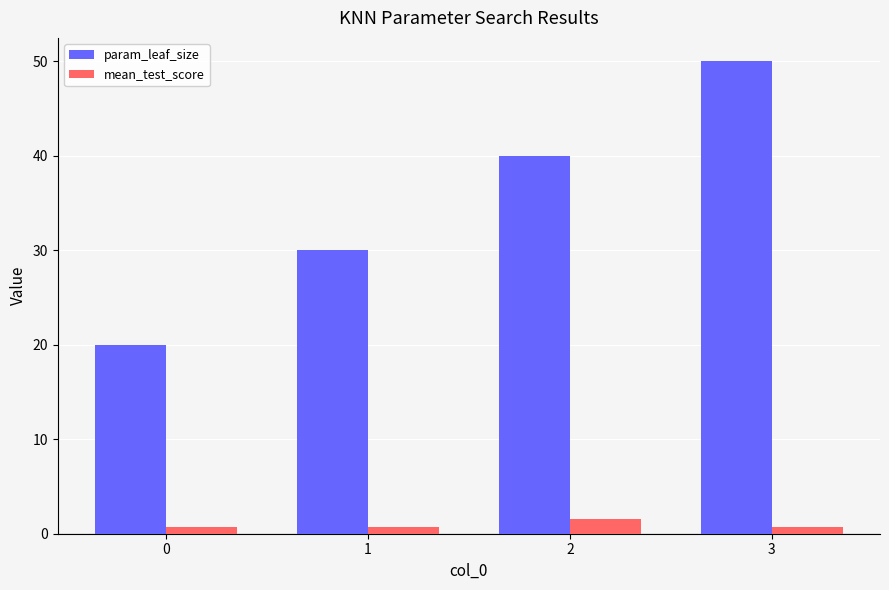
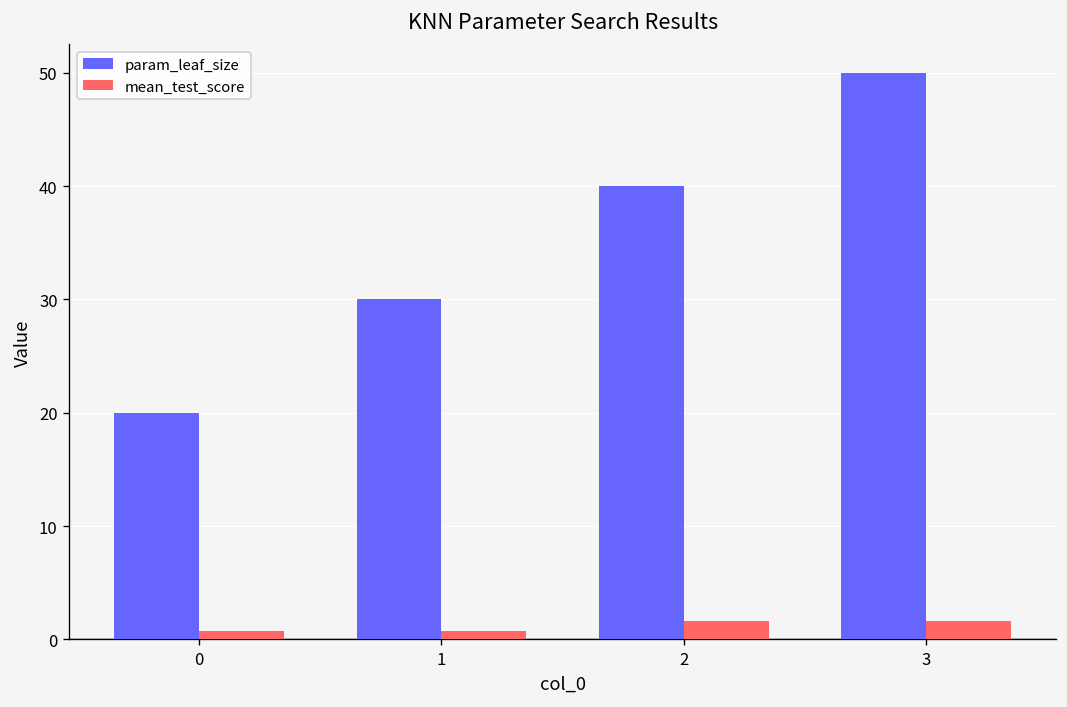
  {
    "param_leaf_size": {
      "0": 20,
      "1": 30,
      "2": 40,
      "3": 50
    },
    "mean_test_score": {
      "0": 1,
      "1": 1,
      "2": 2,
-     "3": 1
+     "3": 2
    }
  }
